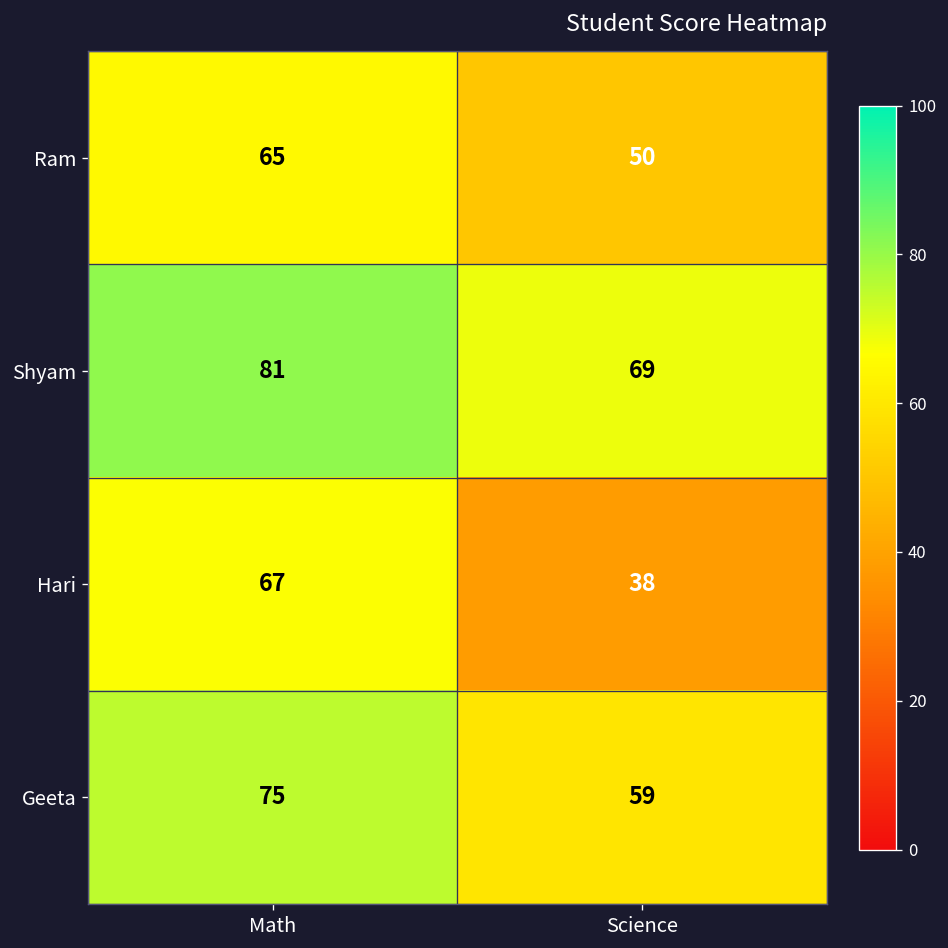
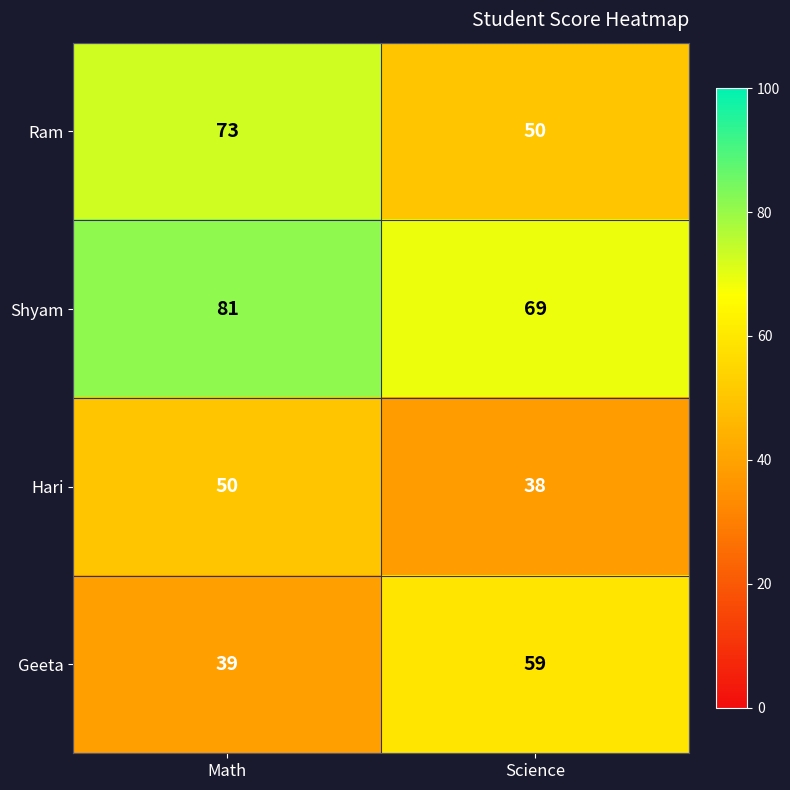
  {
    "Ram": {
-     "Math": 65,
+     "Math": 73,
      "Science": 50
    },
    "Shyam": {
      "Math": 81,
      "Science": 69
    },
    "Hari": {
-     "Math": 67,
+     "Math": 50,
      "Science": 38
    },
    "Geeta": {
-     "Math": 75,
+     "Math": 39,
      "Science": 59
    }
  }
